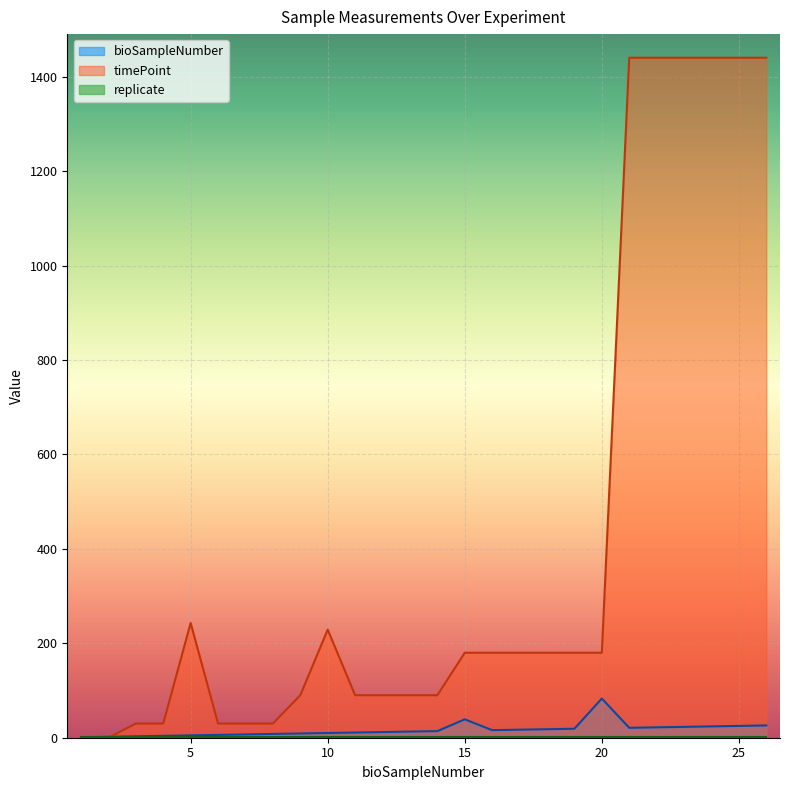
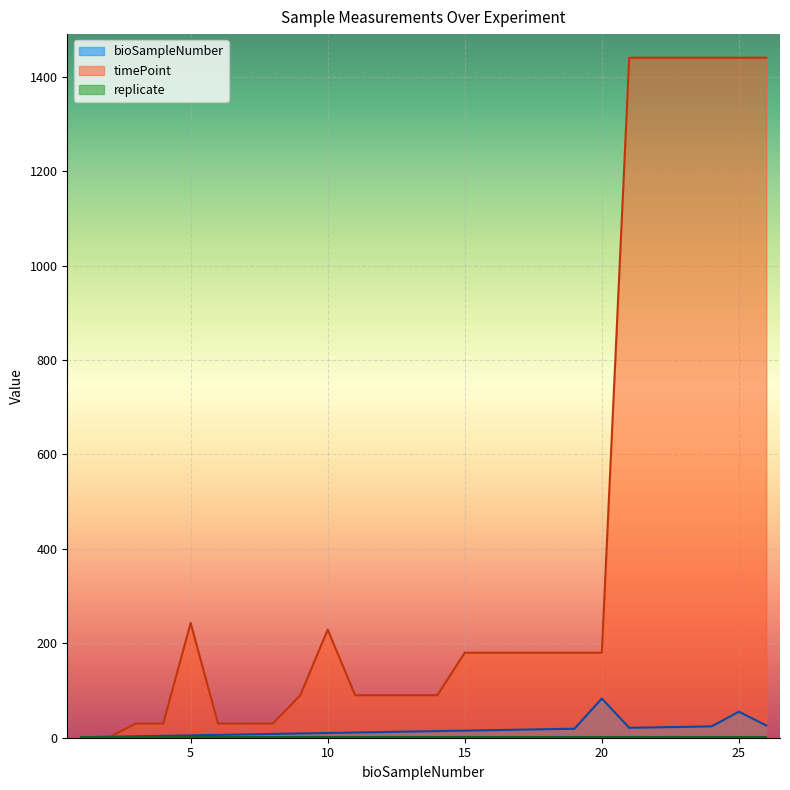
  {
    "bioSampleNumber": {
      "10": 10,
-     "15": 40,
+     "15": 20,
      "20": 80,
-     "25": 30
+     "25": 60
    },
    "timePoint": {
      "5": 240,
      "10": 230,
      "15": 180,
      "20": 180,
      "25": 1440
    },
    "replicate": {
      "10": 0,
      "15": 0,
      "20": 0,
      "25": 0
    }
  }
